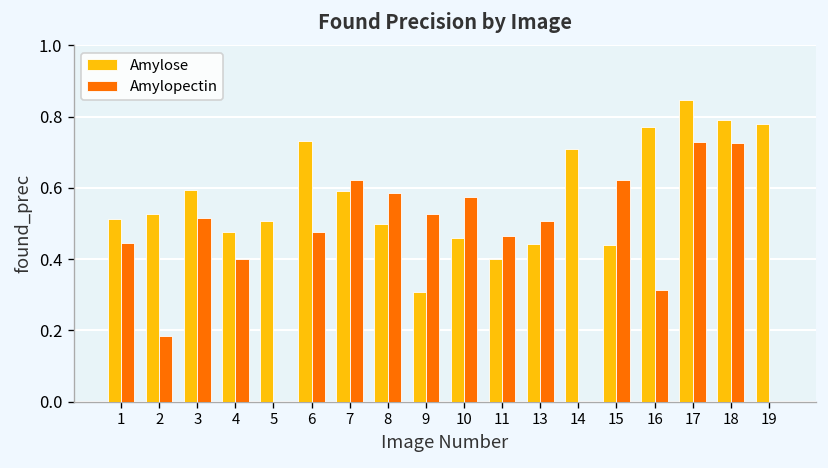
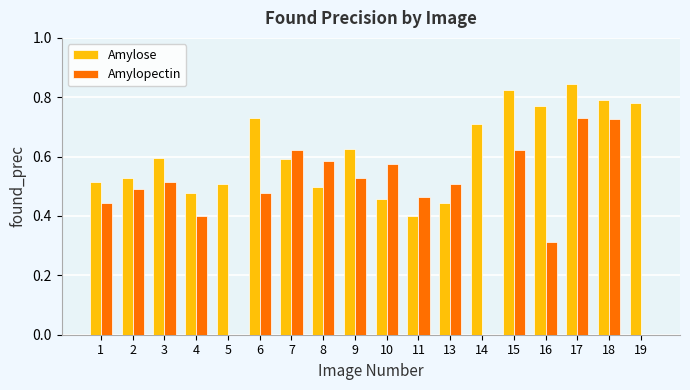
  {
    "Amylose": {
      "1": 0.51,
      "2": 0.53,
      "3": 0.60,
      "4": 0.48,
      "5": 0.51,
      "6": 0.73,
      "7": 0.59,
      "8": 0.50,
-     "9": 0.31,
+     "9": 0.62,
      "10": 0.46,
      "11": 0.40,
      "13": 0.44,
      "14": 0.71,
-     "15": 0.44,
+     "15": 0.82,
      "16": 0.77,
      "17": 0.85,
      "18": 0.79,
      "19": 0.78
    },
    "Amylopectin": {
      "1": 0.45,
-     "2": 0.18,
+     "2": 0.49,
      "3": 0.52,
      "4": 0.40,
      "5": 0.00,
      "6": 0.48,
      "7": 0.62,
      "8": 0.58,
      "9": 0.53,
      "10": 0.57,
      "11": 0.47,
      "13": 0.51,
      "14": 0.00,
      "15": 0.62,
      "16": 0.31,
      "17": 0.73,
      "18": 0.73,
      "19": 0.00
    }
  }
